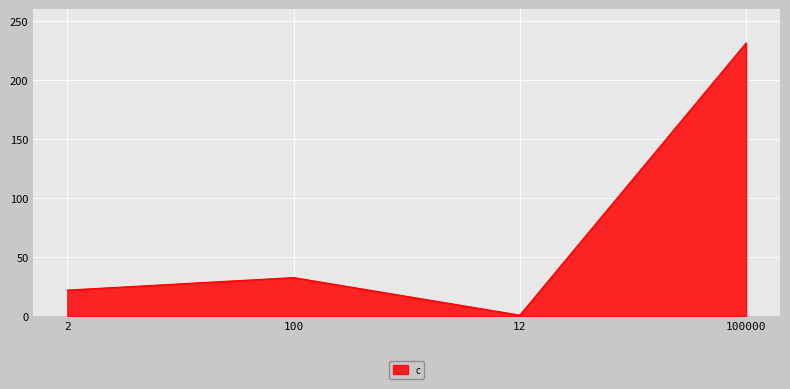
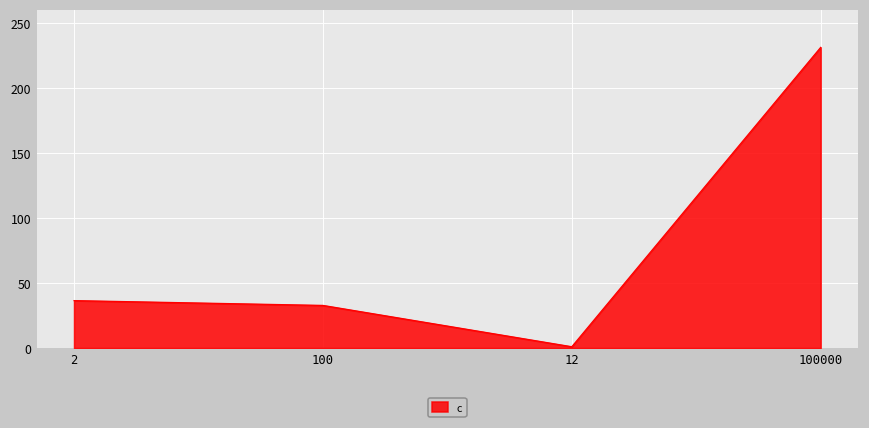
  {
-   "2": 22,
+   "2": 37,
    "100": 33,
    "12": 1,
    "100000": 231
  }
